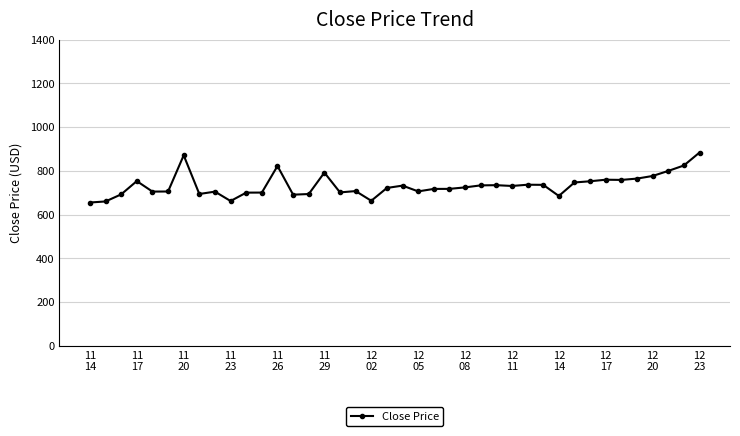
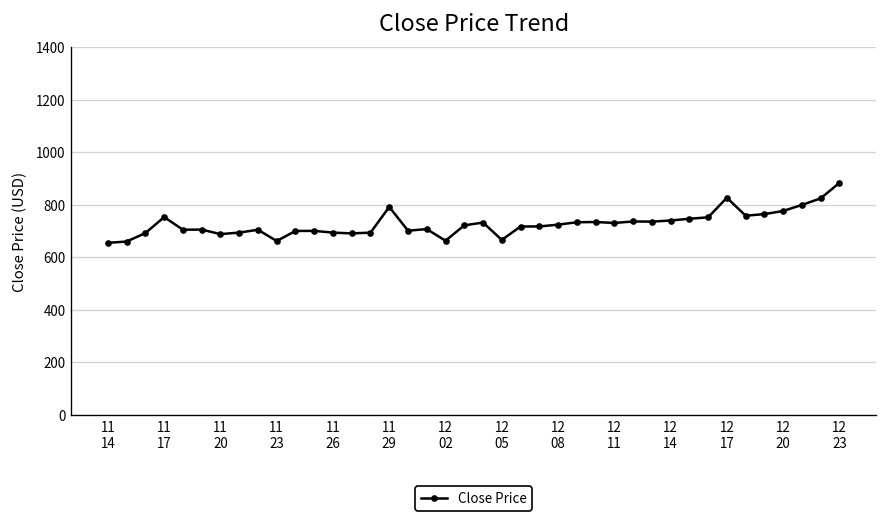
  {
    "11 14": 660,
    "11 17": 750,
-   "11 20": 870,
+   "11 20": 690,
    "11 23": 660,
-   "11 26": 820,
+   "11 26": 690,
    "11 29": 790,
    "12 02": 660,
-   "12 05": 710,
+   "12 05": 670,
    "12 08": 720,
    "12 11": 730,
-   "12 14": 690,
-   "12 17": 760,
+   "12 14": 740,
+   "12 17": 830,
    "12 20": 780,
    "12 23": 880
  }
